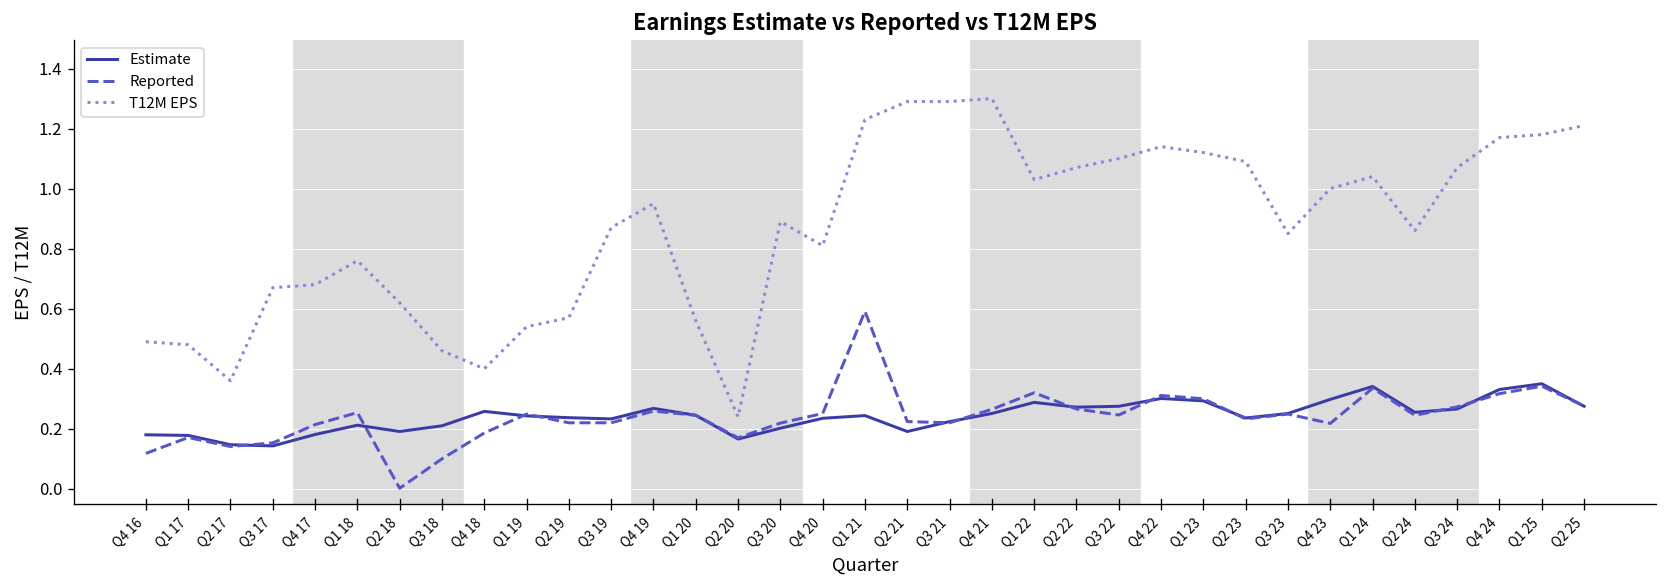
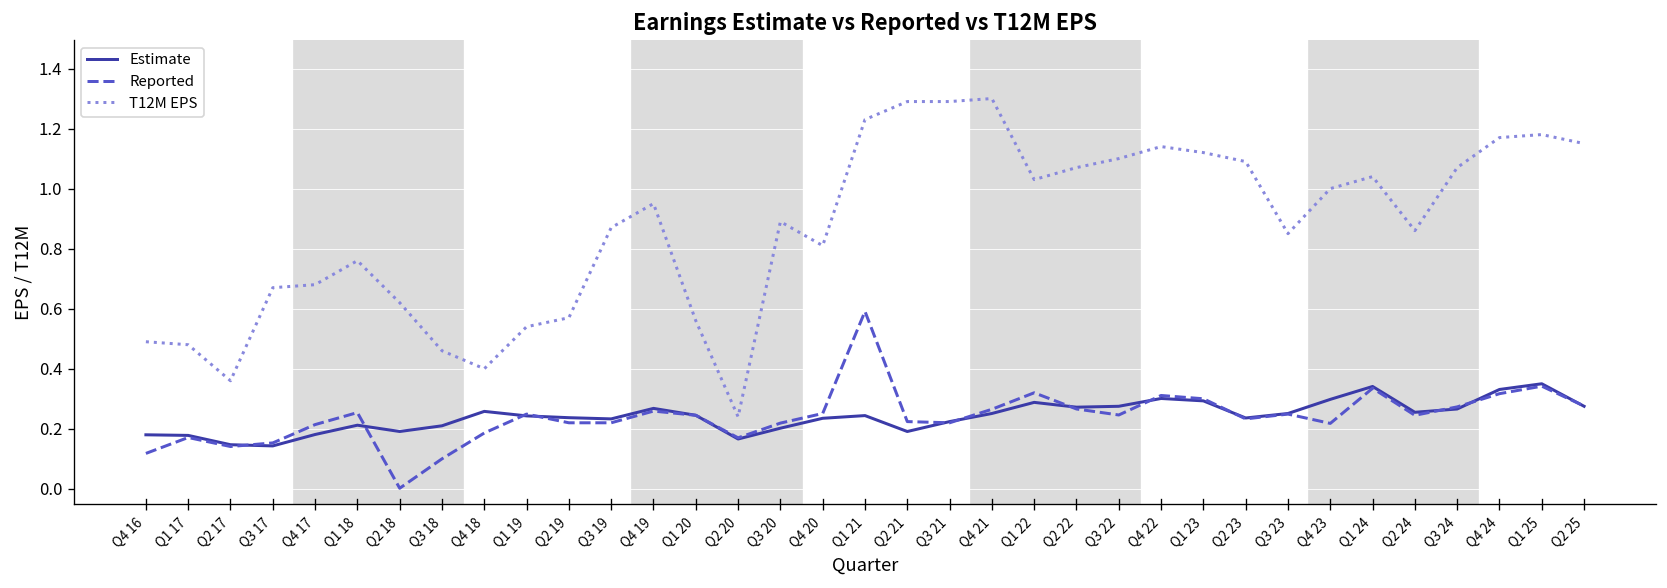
  {
    "T12M EPS": {
      "Q4 16": 0.49,
      "Q1 17": 0.48,
      "Q2 17": 0.36,
      "Q3 17": 0.67,
      "Q4 17": 0.68,
      "Q1 18": 0.76,
      "Q2 18": 0.62,
      "Q3 18": 0.46,
      "Q4 18": 0.40,
      "Q1 19": 0.54,
      "Q2 19": 0.57,
      "Q3 19": 0.87,
      "Q4 19": 0.95,
      "Q1 20": 0.56,
      "Q2 20": 0.24,
      "Q3 20": 0.89,
      "Q4 20": 0.81,
      "Q1 21": 1.23,
      "Q2 21": 1.29,
      "Q3 21": 1.29,
      "Q4 21": 1.30,
      "Q1 22": 1.03,
      "Q2 22": 1.07,
      "Q3 22": 1.10,
      "Q4 22": 1.14,
      "Q1 23": 1.12,
      "Q2 23": 1.09,
      "Q3 23": 0.85,
      "Q4 23": 1.00,
      "Q1 24": 1.04,
      "Q2 24": 0.86,
      "Q3 24": 1.07,
      "Q4 24": 1.17,
      "Q1 25": 1.18,
-     "Q2 25": 1.21
+     "Q2 25": 1.15
    }
  }
